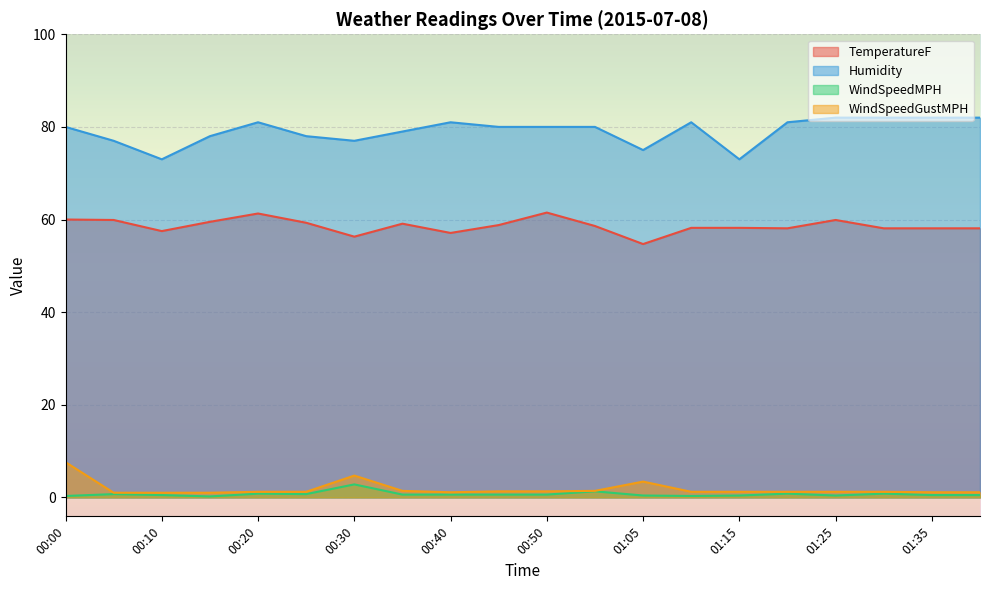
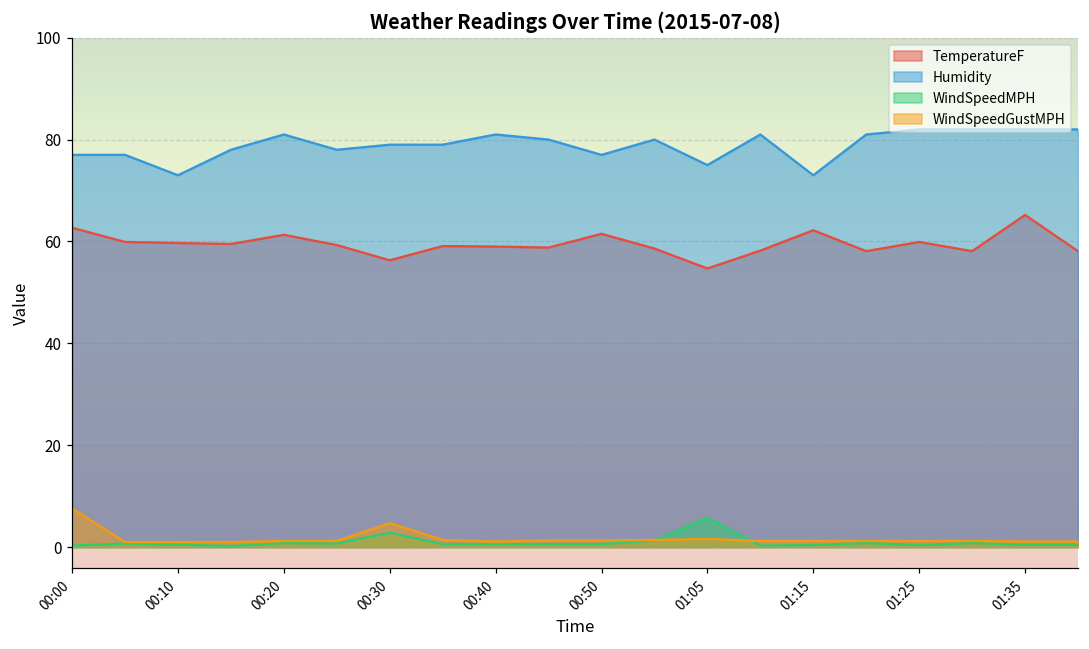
  {
    "TemperatureF": {
-     "00:00": 60,
-     "00:10": 58,
+     "00:00": 63,
+     "00:10": 60,
      "00:20": 61,
      "00:30": 56,
-     "00:40": 57,
+     "00:40": 59,
      "00:50": 62,
      "01:05": 55,
-     "01:15": 58,
+     "01:15": 62,
      "01:25": 60,
-     "01:35": 58
+     "01:35": 65
    },
    "Humidity": {
-     "00:00": 80,
+     "00:00": 77,
      "00:10": 73,
      "00:20": 81,
-     "00:30": 77,
+     "00:30": 79,
      "00:40": 81,
-     "00:50": 80,
+     "00:50": 77,
      "01:05": 75,
      "01:15": 73
    },
    "WindSpeedMPH": {
      "00:00": 0,
      "00:30": 3,
      "00:50": 1,
-     "01:05": 0,
+     "01:05": 6,
      "01:15": 0,
      "01:25": 0,
      "01:35": 1
    },
    "WindSpeedGustMPH": {
      "00:00": 8,
      "00:30": 5,
      "00:50": 1,
-     "01:05": 3,
+     "01:05": 2,
      "01:15": 1,
      "01:25": 1,
      "01:35": 1
    }
  }
